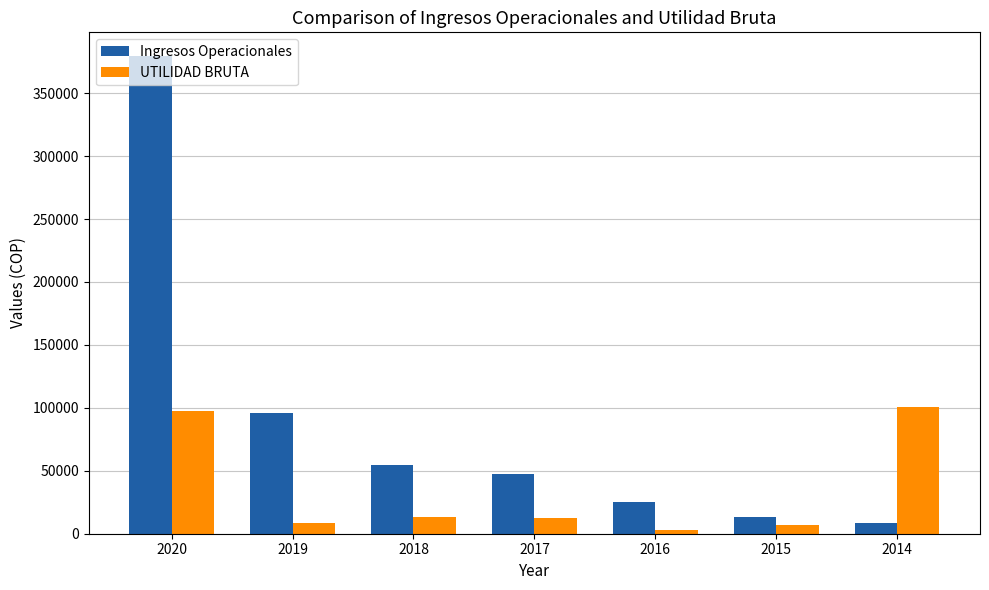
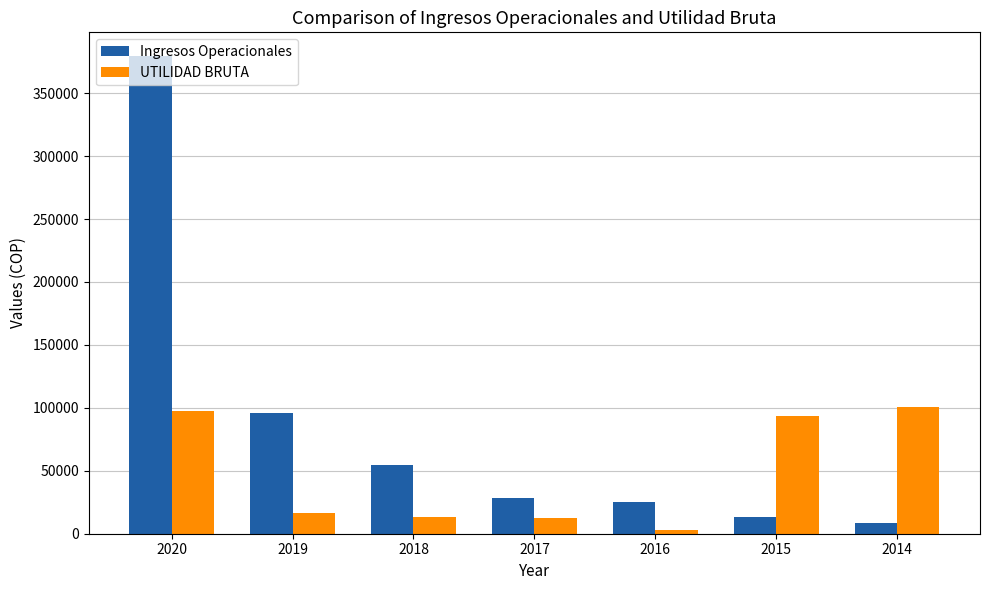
  {
    "Ingresos Operacionales": {
      "2019": 96000,
      "2018": 55000,
-     "2017": 47000,
+     "2017": 28000,
      "2016": 25000,
      "2015": 13000,
      "2014": 9000
    },
    "UTILIDAD BRUTA": {
      "2020": 98000,
-     "2019": 9000,
+     "2019": 16000,
      "2018": 14000,
      "2017": 13000,
      "2016": 3000,
-     "2015": 7000,
+     "2015": 94000,
      "2014": 101000
    }
  }
